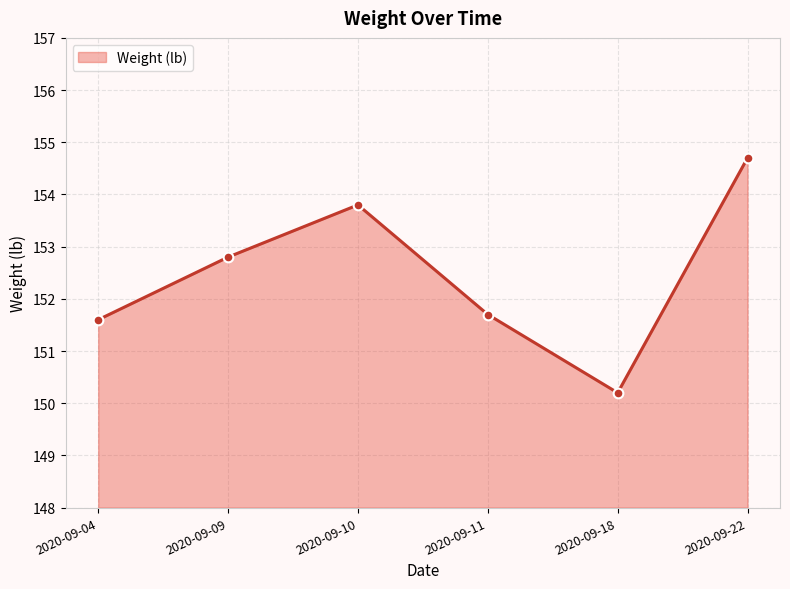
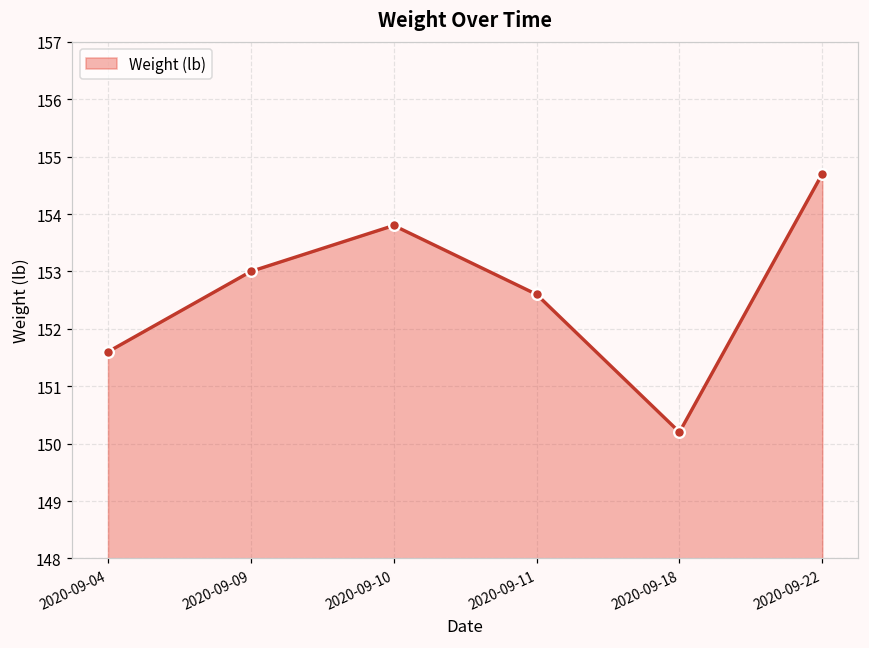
  {
    "2020-09-04": 151.6,
-   "2020-09-09": 152.8,
+   "2020-09-09": 153.0,
    "2020-09-10": 153.8,
-   "2020-09-11": 151.7,
+   "2020-09-11": 152.6,
    "2020-09-18": 150.2,
    "2020-09-22": 154.7
  }
